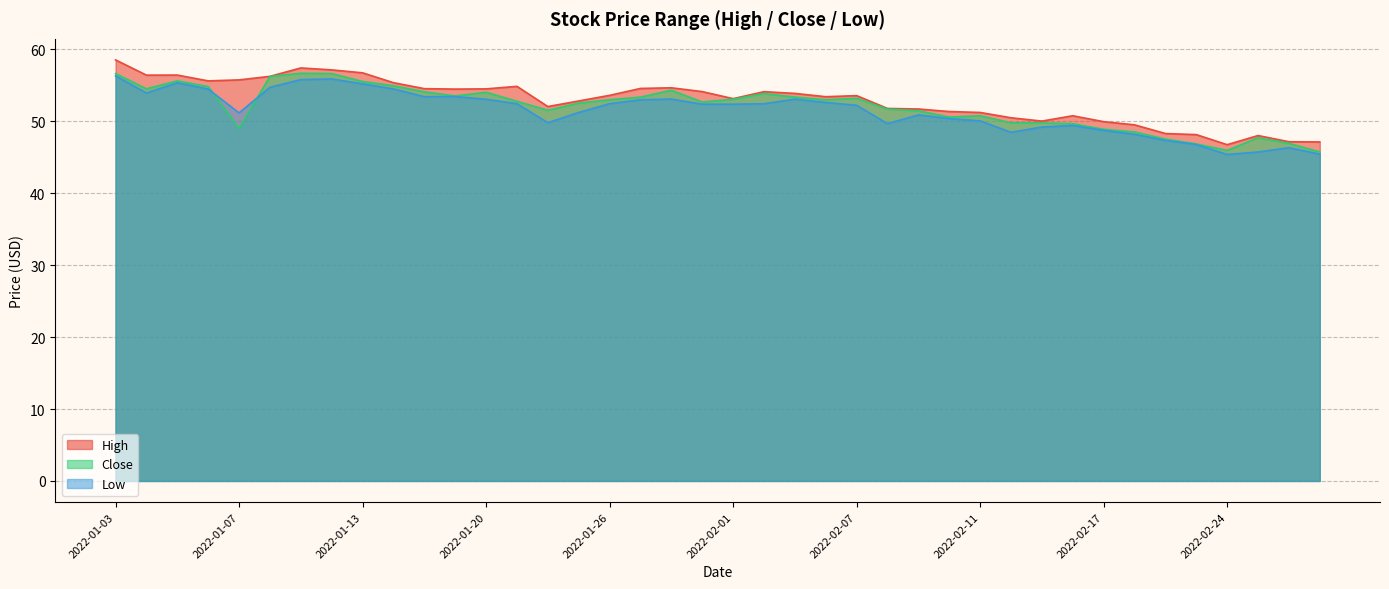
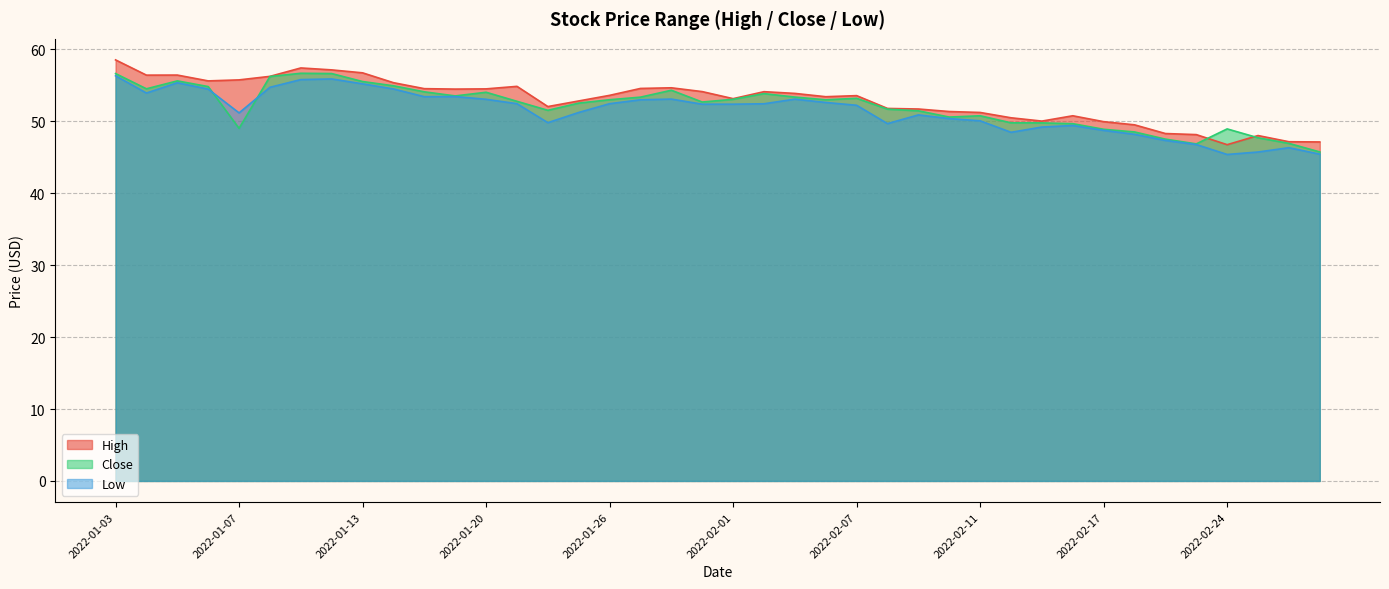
  {
    "High": {
      "2022-01-03": 59,
      "2022-01-07": 56,
      "2022-01-13": 57,
      "2022-01-20": 55,
      "2022-01-26": 54,
      "2022-02-07": 54,
      "2022-02-11": 51,
      "2022-02-17": 50,
      "2022-02-24": 47
    },
    "Close": {
      "2022-01-07": 49,
      "2022-01-20": 54,
      "2022-01-26": 53,
      "2022-02-07": 53,
      "2022-02-11": 51,
-     "2022-02-24": 46
+     "2022-02-24": 49
    },
    "Low": {
      "2022-01-07": 51,
      "2022-01-20": 53,
      "2022-01-26": 52,
      "2022-02-01": 52,
      "2022-02-07": 52,
      "2022-02-11": 50,
      "2022-02-24": 45
    }
  }
